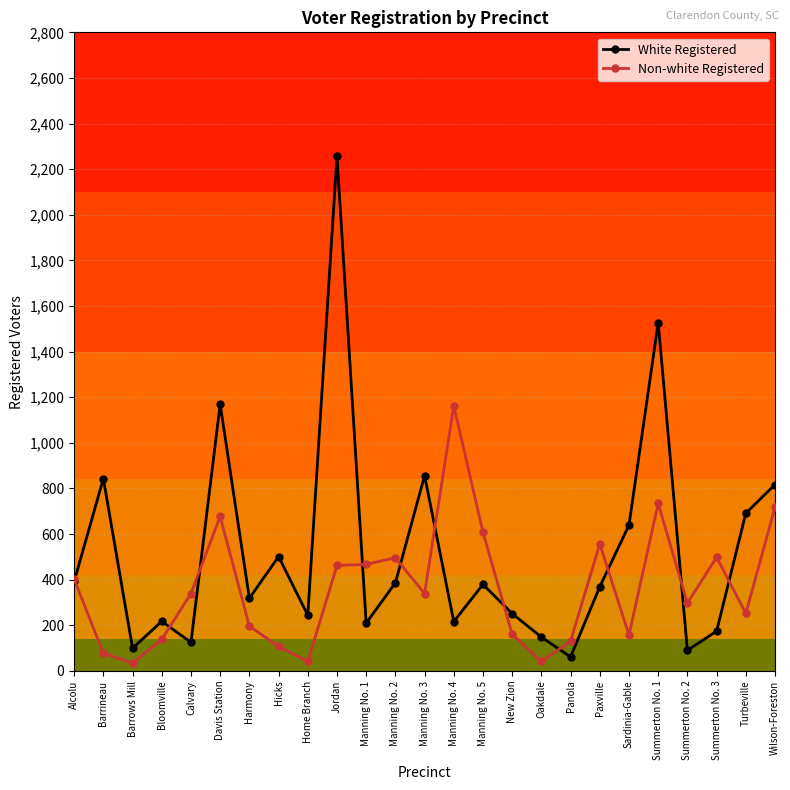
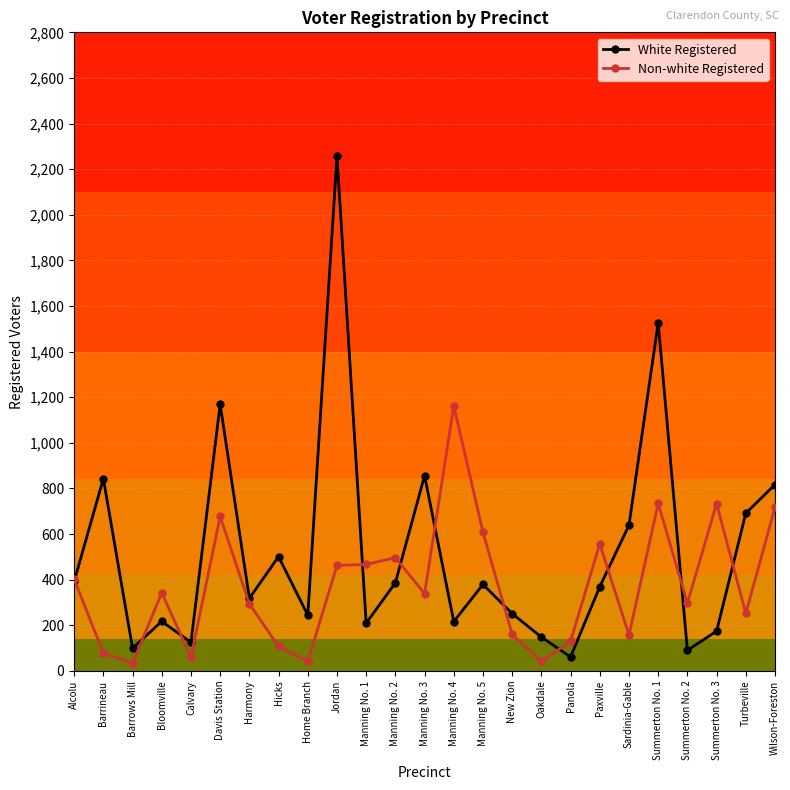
  {
    "White Registered": {
      "Barrineau": "840",
      "Barrows Mill": "100",
      "Bloomville": "220",
      "Calvary": "130",
      "Davis Station": "1,170",
      "Harmony": "320",
      "Hicks": "500",
      "Home Branch": "240",
      "Jordan": "2,260",
      "Manning No. 1": "210",
      "Manning No. 2": "390",
      "Manning No. 3": "860",
      "Manning No. 4": "220",
      "Manning No. 5": "380",
      "New Zion": "250",
      "Oakdale": "150",
      "Panola": "60",
      "Paxville": "370",
      "Sardinia-Gable": "640",
      "Summerton No. 1": "1,530",
      "Summerton No. 2": "90",
      "Summerton No. 3": "170",
      "Turbeville": "690",
      "Wilson-Foreston": "820"
    },
    "Non-white Registered": {
      "Barrineau": "80",
      "Barrows Mill": "30",
-     "Bloomville": "140",
-     "Calvary": "340",
+     "Bloomville": "340",
+     "Calvary": "60",
      "Davis Station": "680",
-     "Harmony": "200",
+     "Harmony": "290",
      "Hicks": "110",
      "Home Branch": "40",
      "Jordan": "460",
      "Manning No. 1": "470",
      "Manning No. 2": "500",
      "Manning No. 3": "340",
      "Manning No. 4": "1,160",
      "Manning No. 5": "610",
      "New Zion": "160",
      "Oakdale": "40",
      "Panola": "130",
      "Paxville": "560",
      "Sardinia-Gable": "160",
      "Summerton No. 1": "730",
      "Summerton No. 2": "300",
-     "Summerton No. 3": "500",
+     "Summerton No. 3": "730",
      "Turbeville": "250",
      "Wilson-Foreston": "720"
    }
  }
